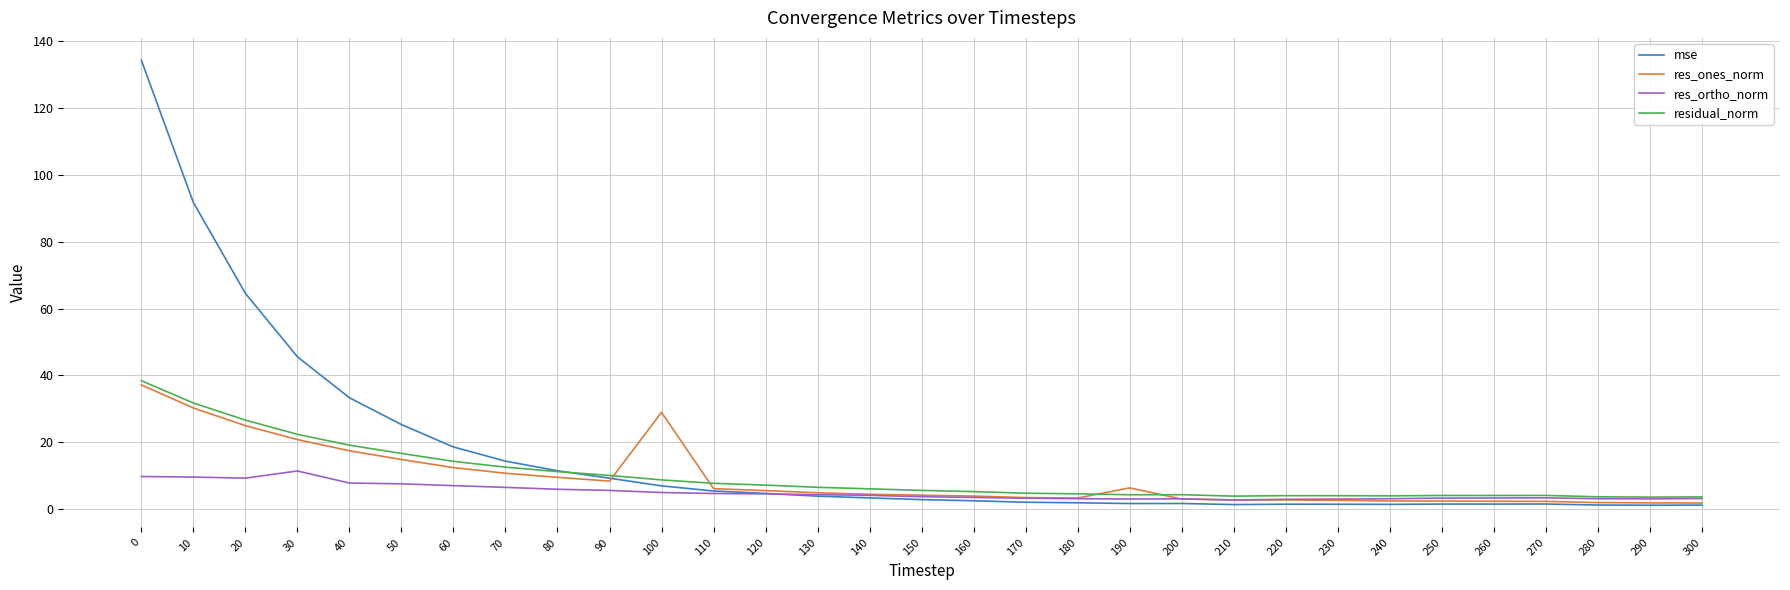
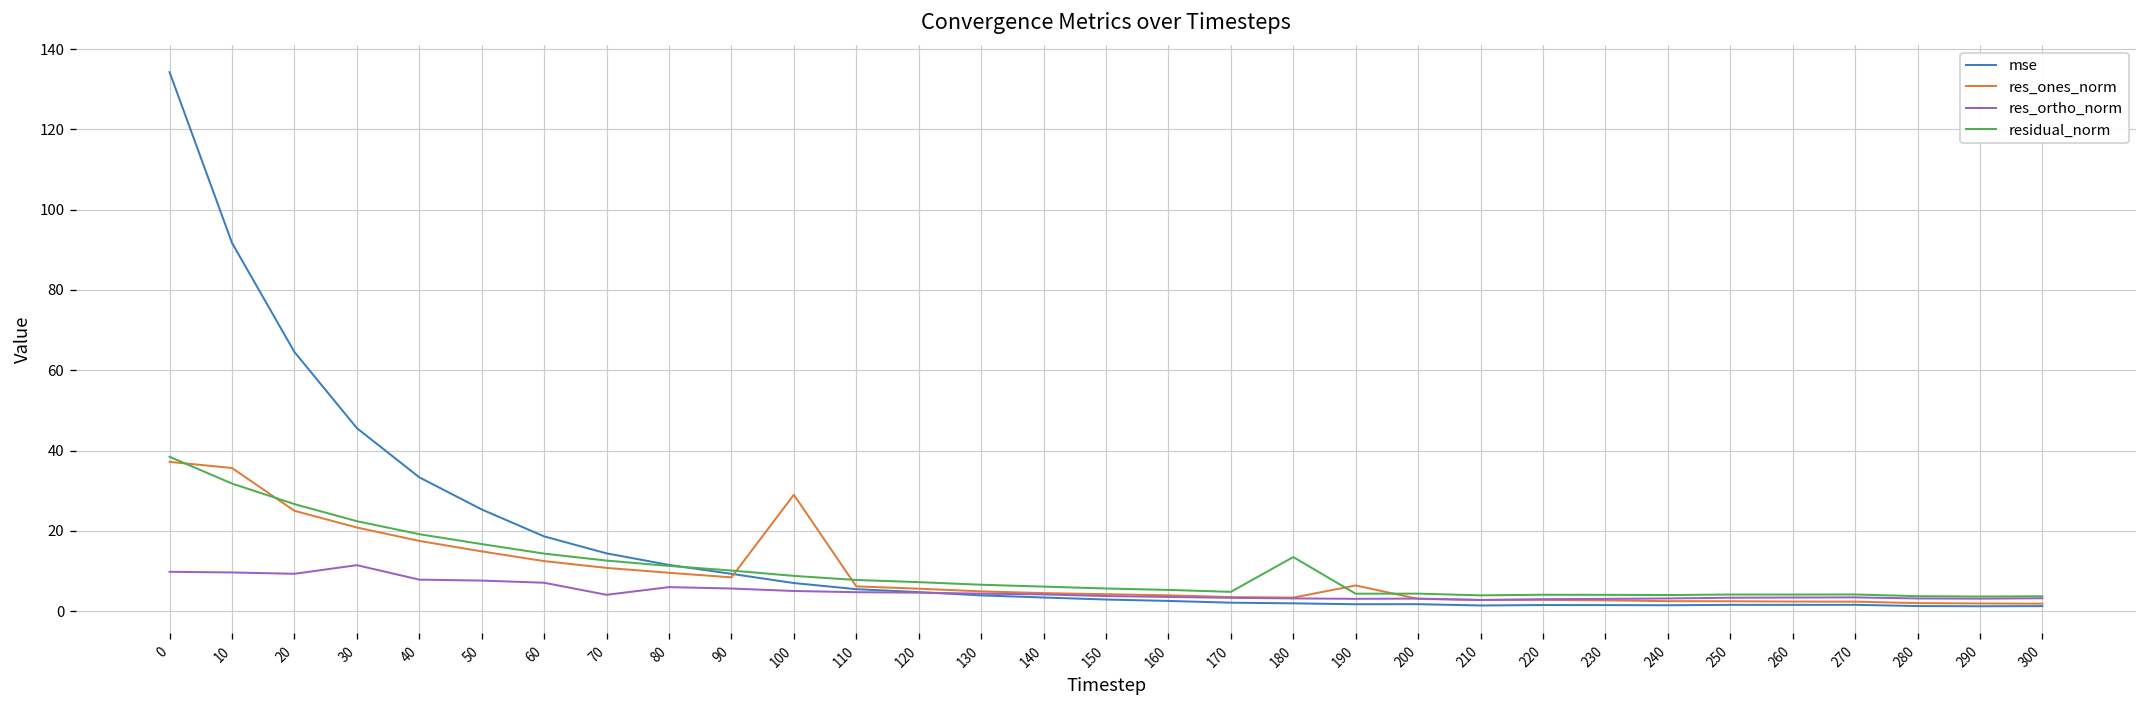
  {
    "mse": {
      "0": 134,
      "10": 92,
      "20": 65,
      "30": 46,
      "40": 33,
      "50": 25,
      "60": 19,
      "70": 14,
      "90": 9,
      "100": 7,
      "140": 3,
      "150": 3,
      "160": 3,
      "170": 2,
      "180": 2,
      "190": 2,
      "200": 2,
      "210": 1,
      "220": 1,
      "230": 1,
      "240": 1,
      "250": 2,
      "260": 2,
      "270": 2
    },
    "res_ones_norm": {
      "0": 37,
-     "10": 30,
+     "10": 36,
      "20": 25,
      "30": 21,
      "40": 17,
      "50": 15,
      "60": 12,
      "70": 11,
      "80": 10,
      "90": 8,
      "100": 29,
      "120": 6,
      "190": 6,
      "250": 2,
      "260": 2,
      "270": 2
    },
    "res_ortho_norm": {
      "0": 10,
      "10": 10,
      "20": 9,
      "30": 11,
      "40": 8,
      "50": 8,
      "60": 7,
-     "70": 7,
+     "70": 4,
      "80": 6,
      "90": 6,
      "100": 5,
      "190": 3,
      "250": 3
    },
    "residual_norm": {
      "0": 38,
      "10": 32,
      "20": 27,
      "30": 22,
      "40": 19,
      "50": 17,
      "60": 14,
      "70": 13,
      "90": 10,
      "100": 9,
      "110": 8,
      "120": 7,
      "130": 7,
      "140": 6,
      "150": 6,
      "160": 5,
      "170": 5,
-     "180": 5,
+     "180": 13,
      "190": 4,
      "200": 4,
      "210": 4,
      "220": 4,
      "230": 4,
      "240": 4,
      "250": 4
    }
  }
